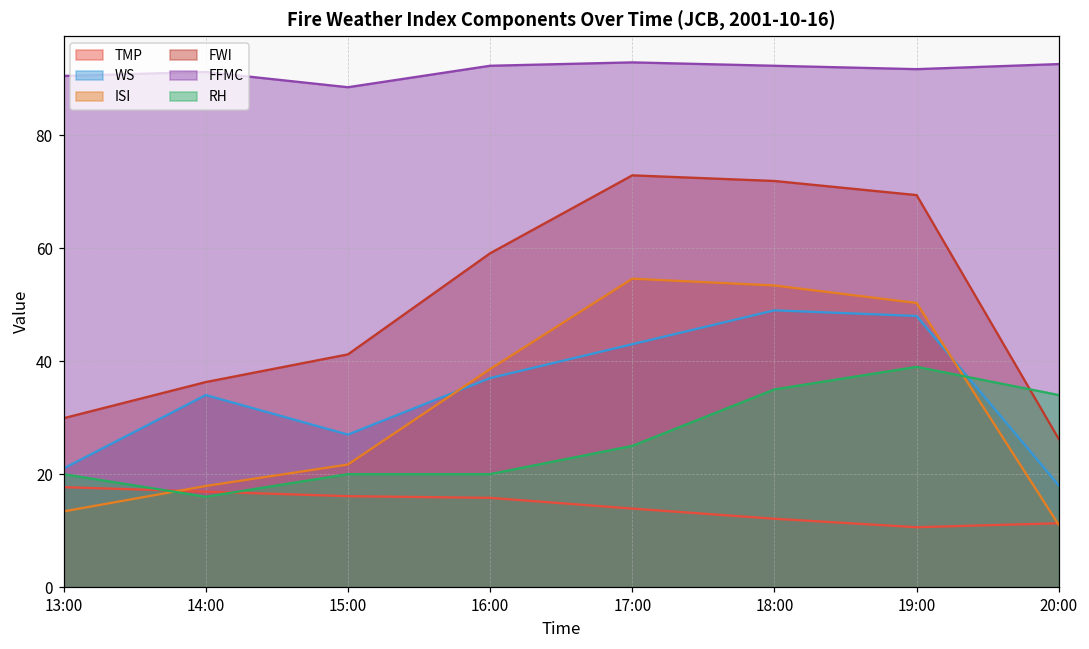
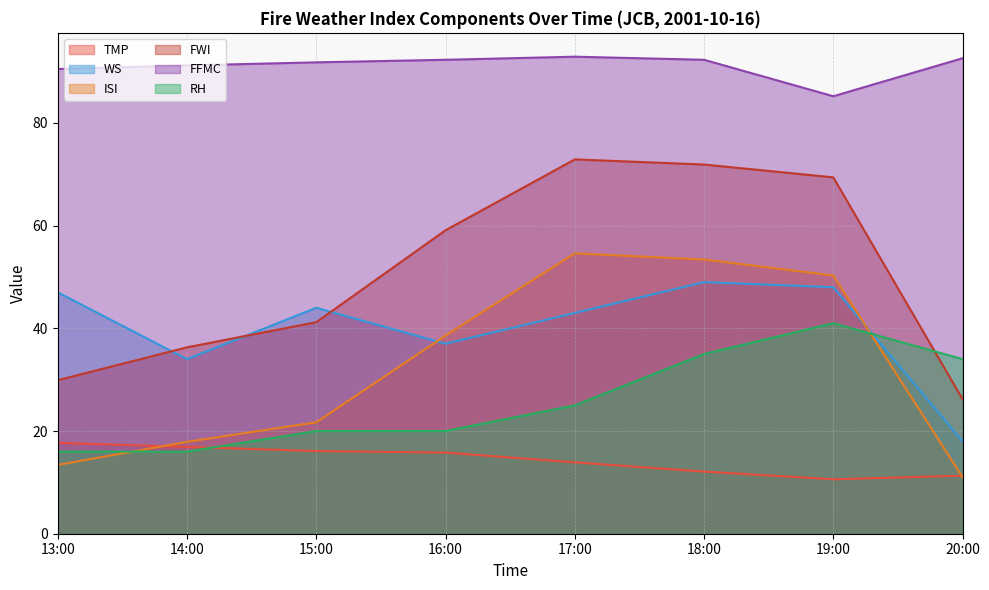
  {
    "WS": {
-     "13:00": 21,
+     "13:00": 47,
      "14:00": 34,
-     "15:00": 27,
+     "15:00": 44,
      "16:00": 37,
      "17:00": 43,
      "18:00": 49,
      "19:00": 48,
      "20:00": 18
    },
    "FFMC": {
      "13:00": 91,
-     "15:00": 89,
+     "15:00": 92,
      "16:00": 92,
      "17:00": 93,
      "18:00": 92,
-     "19:00": 92,
+     "19:00": 85,
      "20:00": 93
    },
    "RH": {
-     "13:00": 20,
+     "13:00": 16,
      "14:00": 16,
      "15:00": 20,
      "16:00": 20,
      "17:00": 25,
      "18:00": 35,
-     "19:00": 39,
+     "19:00": 41,
      "20:00": 34
    }
  }
